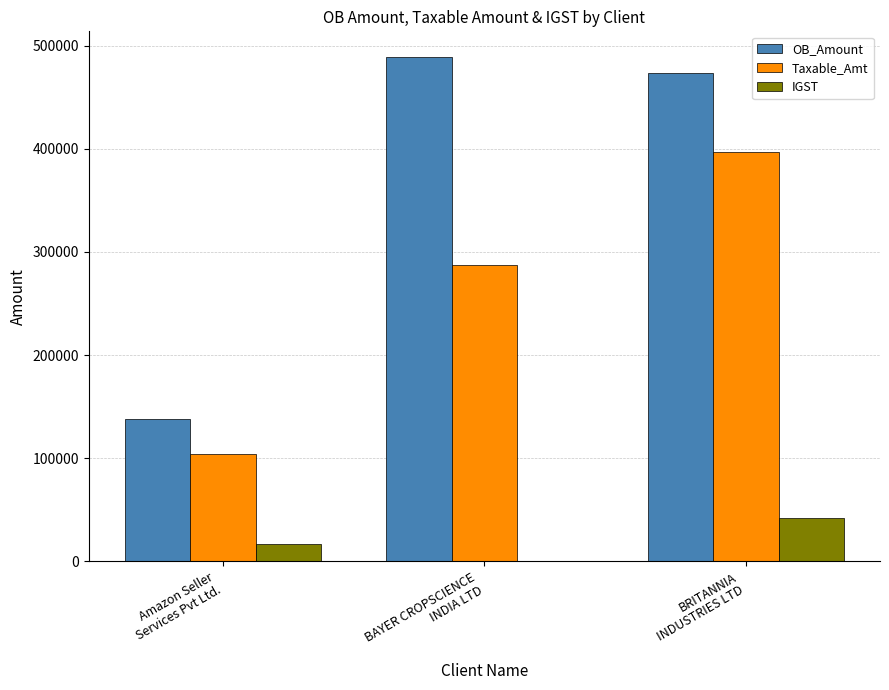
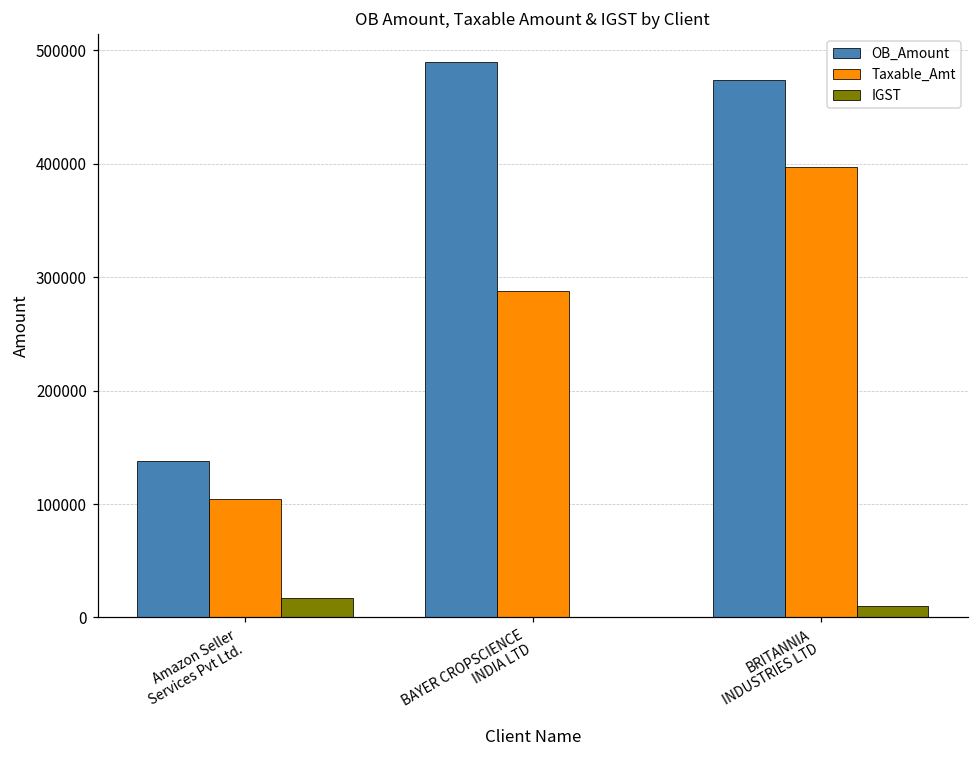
  {
    "OB_Amount": {
      "Amazon Seller Services Pvt Ltd.": 138000,
      "BAYER CROPSCIENCE INDIA LTD": 489000,
      "BRITANNIA INDUSTRIES LTD": 474000
    },
    "Taxable_Amt": {
      "Amazon Seller Services Pvt Ltd.": 104000,
      "BAYER CROPSCIENCE INDIA LTD": 288000,
      "BRITANNIA INDUSTRIES LTD": 397000
    },
    "IGST": {
      "Amazon Seller Services Pvt Ltd.": 17000,
      "BAYER CROPSCIENCE INDIA LTD": 0,
-     "BRITANNIA INDUSTRIES LTD": 42000
+     "BRITANNIA INDUSTRIES LTD": 10000
    }
  }
